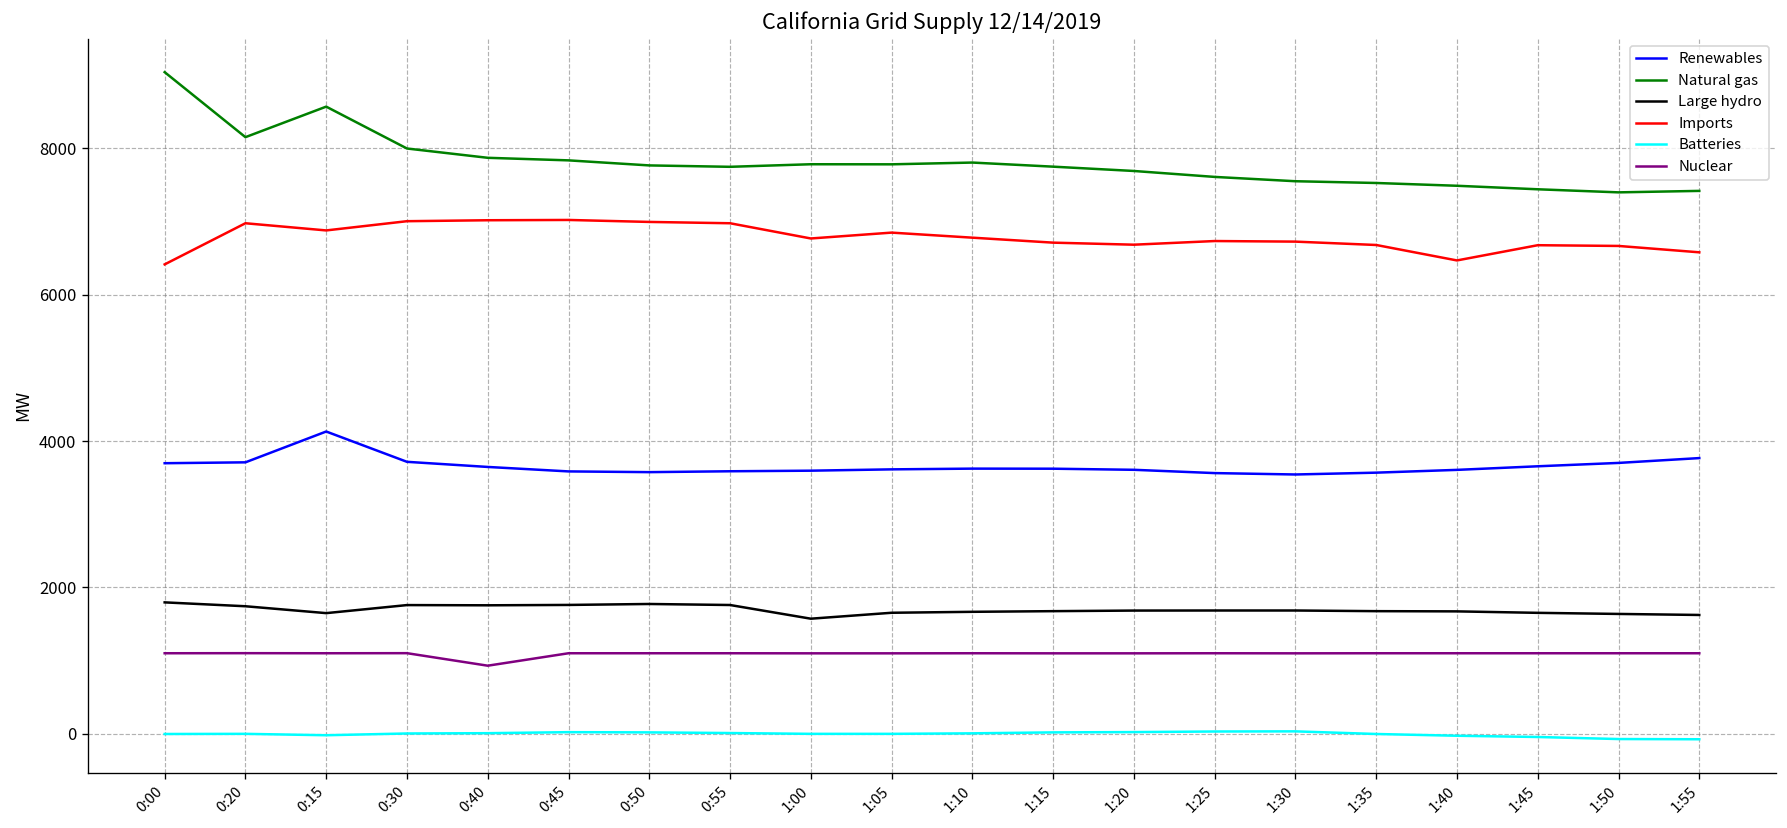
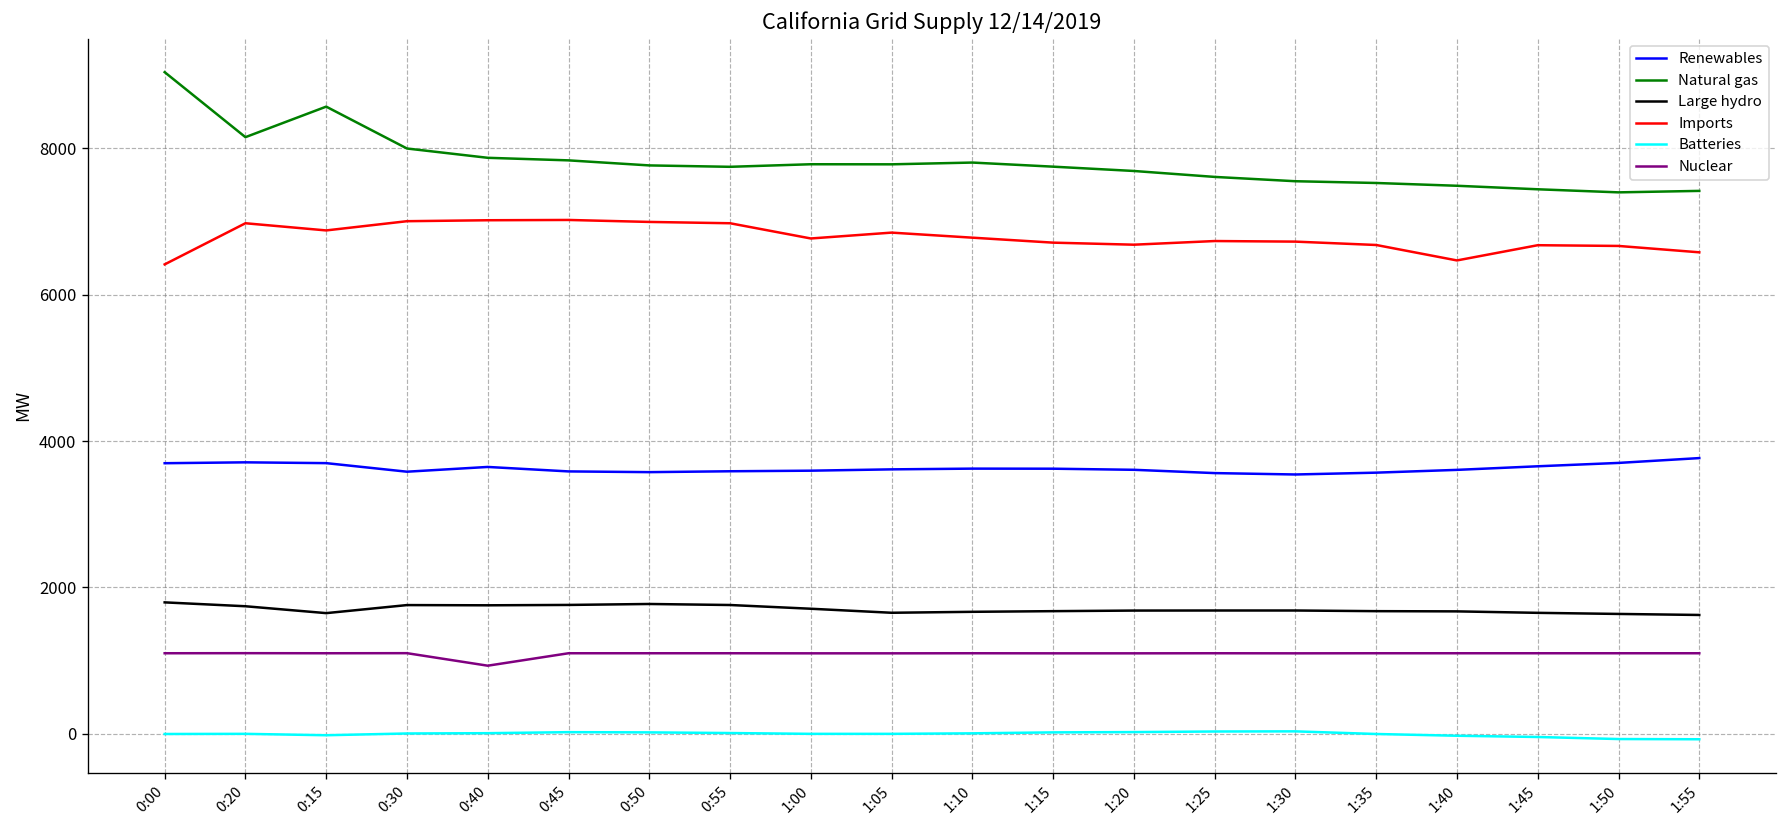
  {
    "Renewables": {
      "0:00": 3700,
      "0:20": 3700,
-     "0:15": 4100,
-     "0:30": 3700,
+     "0:15": 3700,
+     "0:30": 3600,
      "0:40": 3600,
      "0:45": 3600,
      "0:50": 3600,
      "0:55": 3600,
      "1:00": 3600,
      "1:05": 3600,
      "1:10": 3600,
      "1:15": 3600,
      "1:20": 3600,
      "1:25": 3600,
      "1:30": 3500,
      "1:35": 3600,
      "1:40": 3600,
      "1:45": 3700,
      "1:50": 3700,
      "1:55": 3800
    },
    "Natural gas": {
      "0:00": 9000,
      "0:20": 8200,
      "0:15": 8600,
      "0:30": 8000,
      "0:40": 7900,
      "0:45": 7800,
      "0:50": 7800,
      "0:55": 7700,
      "1:00": 7800,
      "1:05": 7800,
      "1:10": 7800,
      "1:15": 7700,
      "1:20": 7700,
      "1:25": 7600,
      "1:30": 7500,
      "1:35": 7500,
      "1:40": 7500,
      "1:45": 7400,
      "1:50": 7400,
      "1:55": 7400
    },
    "Large hydro": {
      "0:00": 1800,
      "0:20": 1700,
      "0:15": 1600,
      "0:30": 1800,
      "0:40": 1800,
      "0:45": 1800,
      "0:50": 1800,
      "0:55": 1800,
-     "1:00": 1600,
+     "1:00": 1700,
      "1:05": 1700,
      "1:10": 1700,
      "1:15": 1700,
      "1:20": 1700,
      "1:25": 1700,
      "1:30": 1700,
      "1:35": 1700,
      "1:40": 1700,
      "1:45": 1700,
      "1:50": 1600,
      "1:55": 1600
    },
    "Imports": {
      "0:00": 6400,
      "0:20": 7000,
      "0:15": 6900,
      "0:30": 7000,
      "0:40": 7000,
      "0:45": 7000,
      "0:50": 7000,
      "0:55": 7000,
      "1:00": 6800,
      "1:05": 6800,
      "1:10": 6800,
      "1:15": 6700,
      "1:20": 6700,
      "1:25": 6700,
      "1:30": 6700,
      "1:35": 6700,
      "1:40": 6500,
      "1:45": 6700,
      "1:50": 6700,
      "1:55": 6600
    },
    "Batteries": {
      "0:00": 0,
      "0:20": 0,
      "0:15": 0,
      "0:30": 0,
      "0:40": 0,
      "0:45": 0,
      "0:50": 0,
      "0:55": 0,
      "1:00": 0,
      "1:05": 0,
      "1:10": 0,
      "1:15": 0,
      "1:20": 0,
      "1:25": 0,
      "1:30": 0,
      "1:35": 0,
      "1:40": 0,
      "1:45": 0,
      "1:50": -100,
      "1:55": -100
    },
    "Nuclear": {
      "0:00": 1100,
      "0:20": 1100,
      "0:15": 1100,
      "0:30": 1100,
      "0:40": 900,
      "0:45": 1100,
      "0:50": 1100,
      "0:55": 1100,
      "1:00": 1100,
      "1:05": 1100,
      "1:10": 1100,
      "1:15": 1100,
      "1:20": 1100,
      "1:25": 1100,
      "1:30": 1100,
      "1:35": 1100,
      "1:40": 1100,
      "1:45": 1100,
      "1:50": 1100,
      "1:55": 1100
    }
  }
